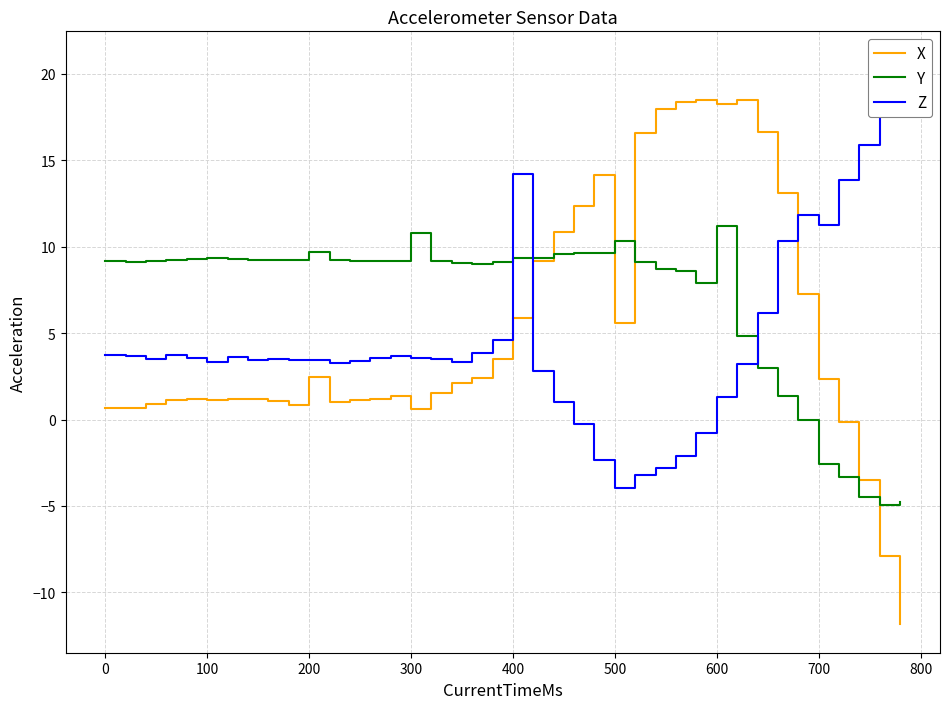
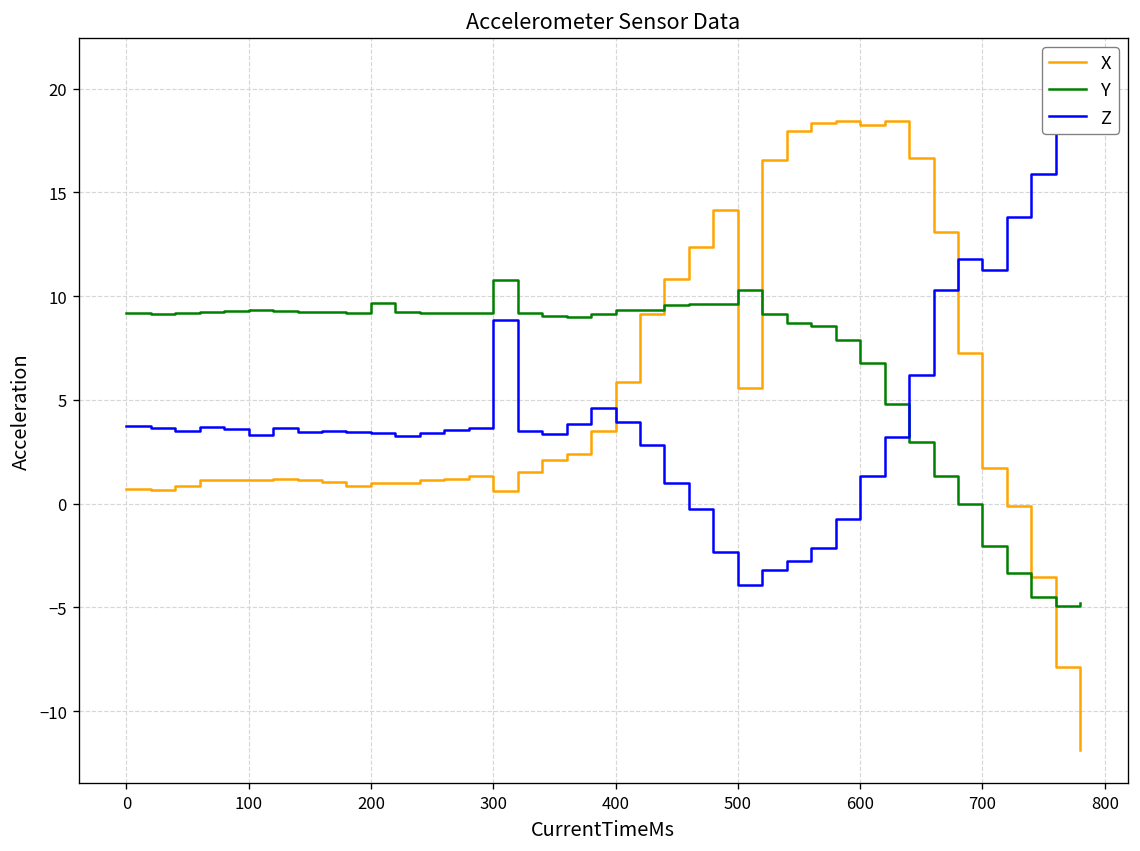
  {
    "X": {
      "0": 0.7,
      "100": 1.1,
-     "200": 2.4,
+     "200": 1.0,
      "300": 0.6,
      "400": 5.9,
      "500": 5.6,
      "600": 18.3,
-     "700": 2.3
+     "700": 1.7
    },
    "Y": {
      "0": 9.2,
      "100": 9.3,
      "200": 9.7,
      "300": 10.8,
      "400": 9.3,
      "500": 10.3,
-     "600": 11.2,
-     "700": -2.6
+     "600": 6.8,
+     "700": -2.0
    },
    "Z": {
      "0": 3.7,
      "100": 3.3,
      "200": 3.4,
-     "300": 3.6,
-     "400": 14.2,
+     "300": 8.8,
+     "400": 4.0,
      "500": -3.9,
      "600": 1.3,
      "700": 11.2
    }
  }
